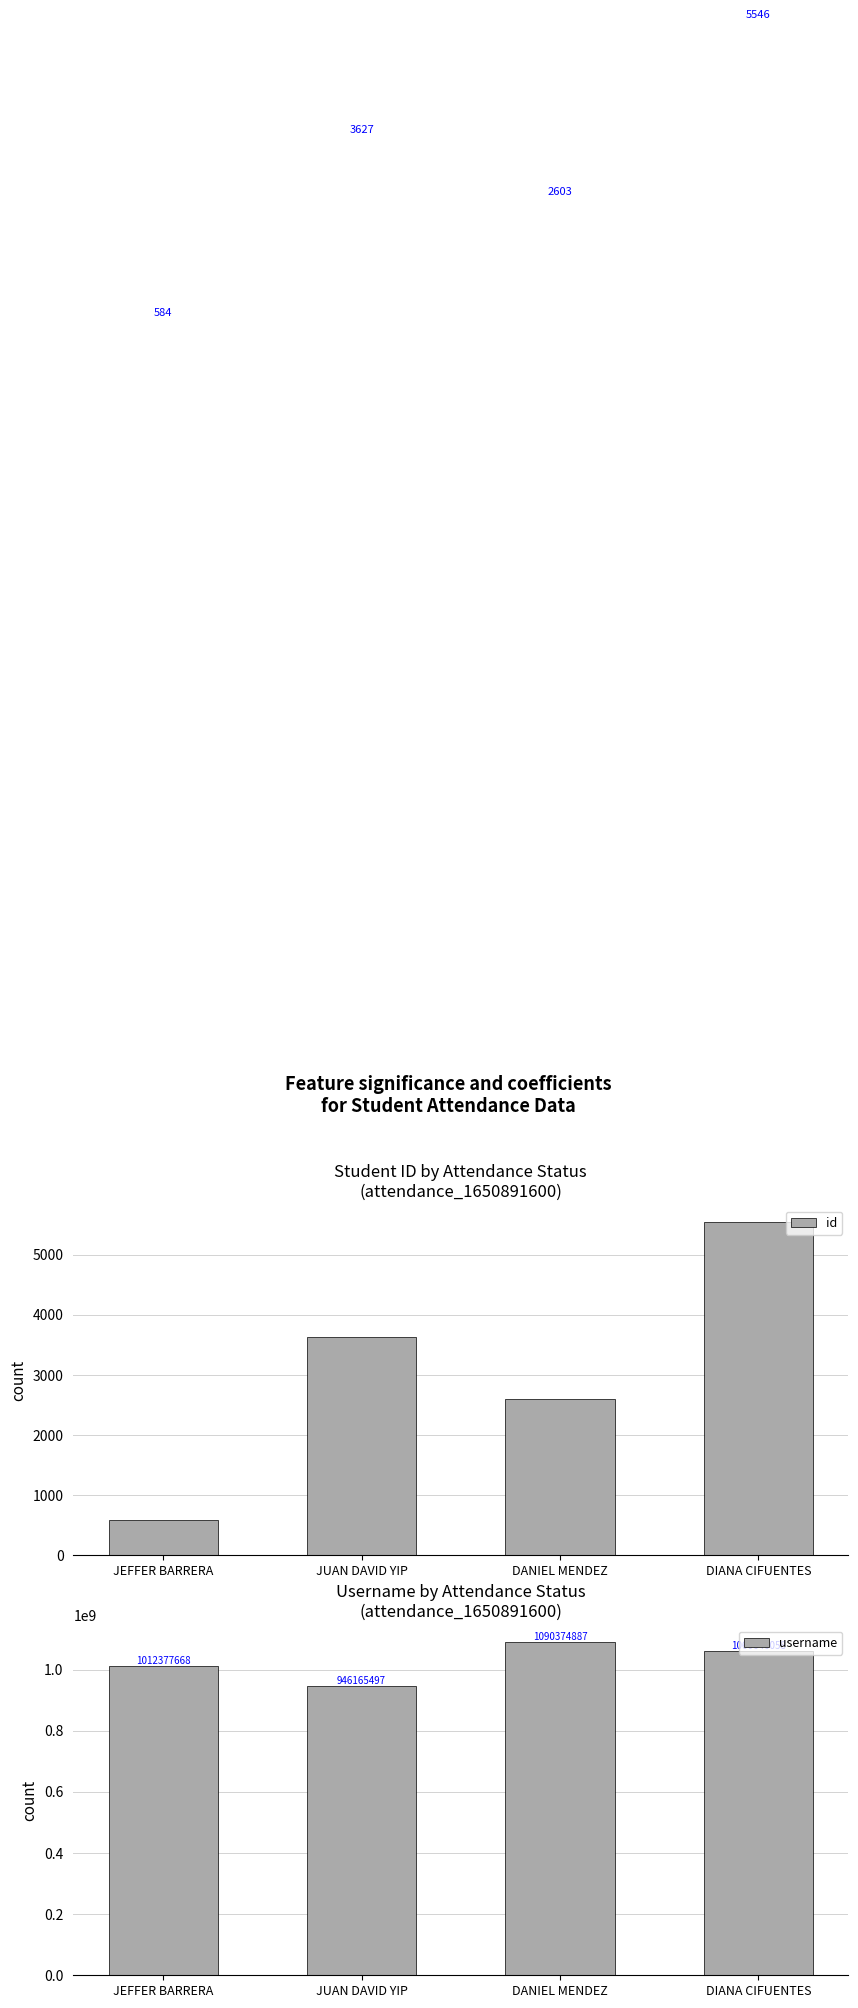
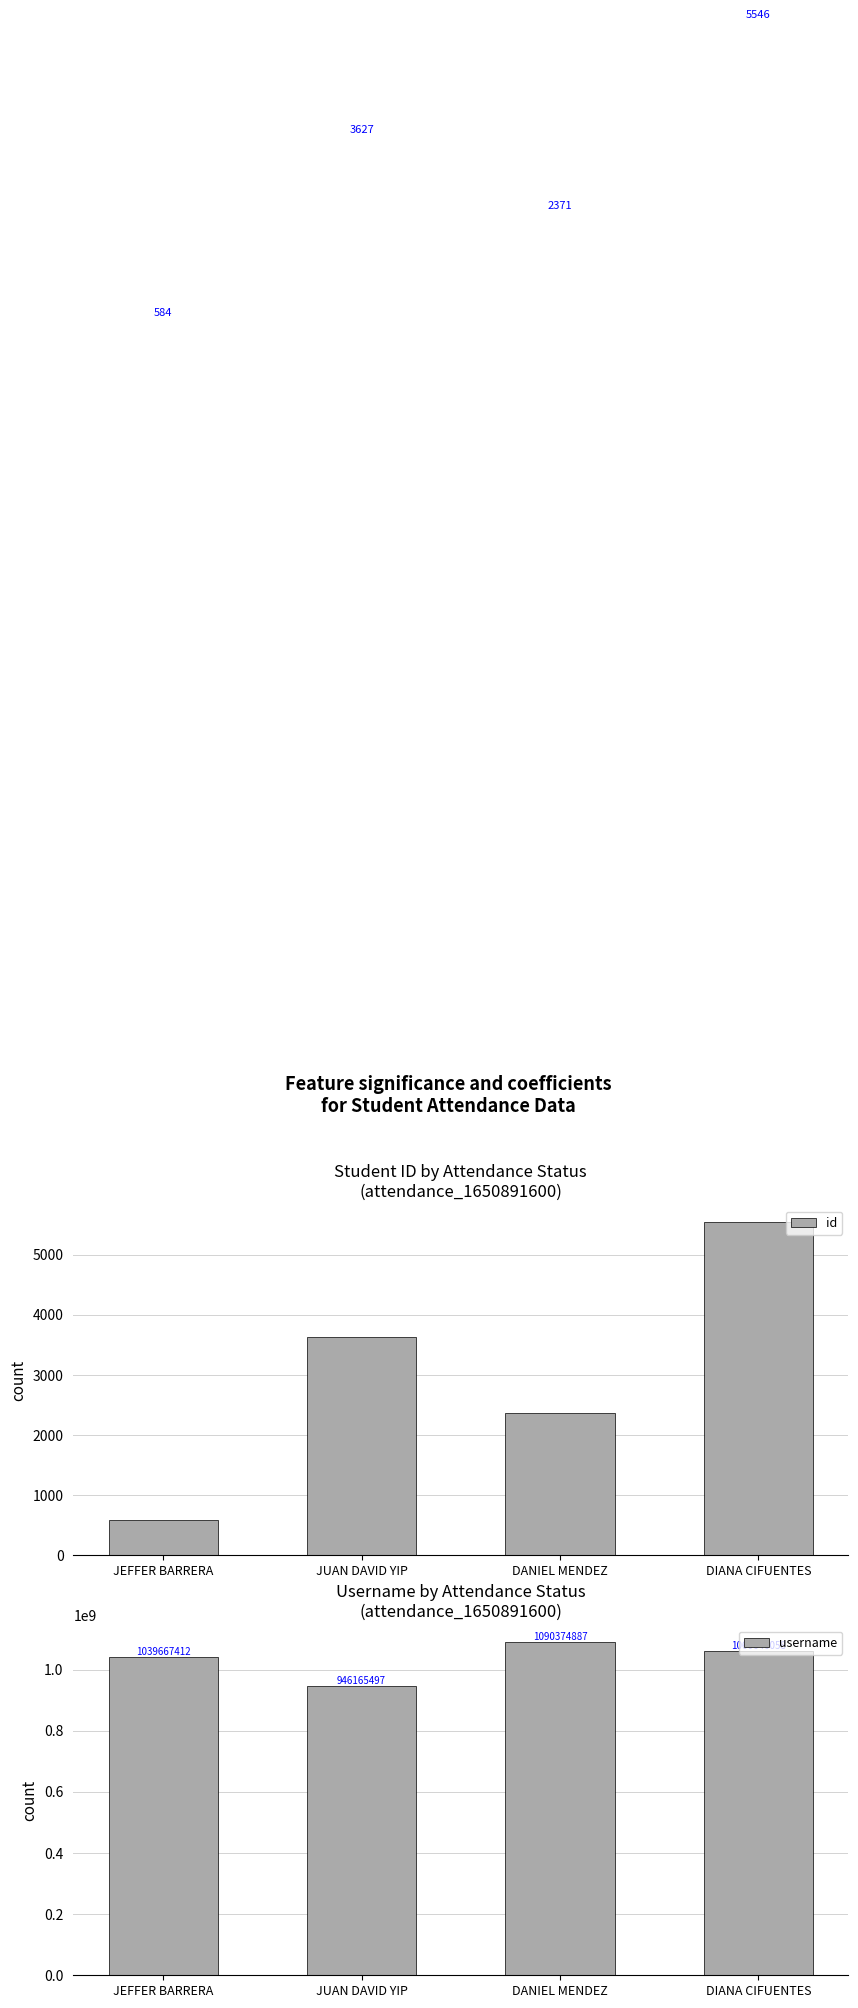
  {
    "Student ID by Attendance Status (attendance_1650891600)": {
-     "DANIEL MENDEZ": 2603
+     "DANIEL MENDEZ": 2371
    },
    "Username by Attendance Status (attendance_1650891600)": {
-     "JEFFER BARRERA": 1012377668,
+     "JEFFER BARRERA": 1039667412,
      "JUAN DAVID YIP": 946165497,
      "DANIEL MENDEZ": 1090374887
    }
  }
